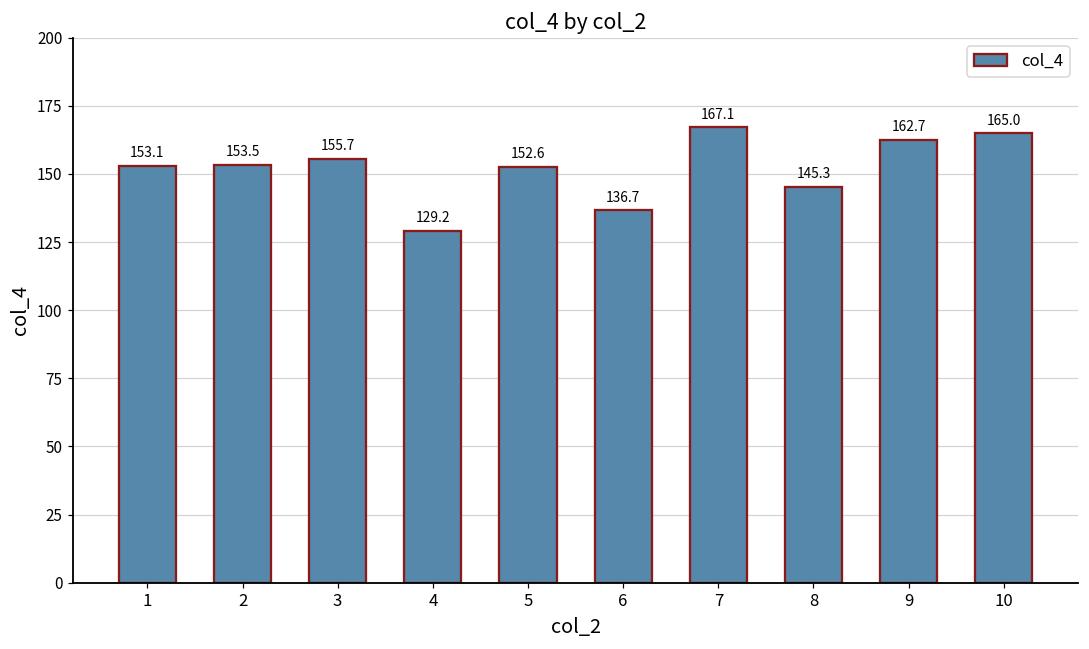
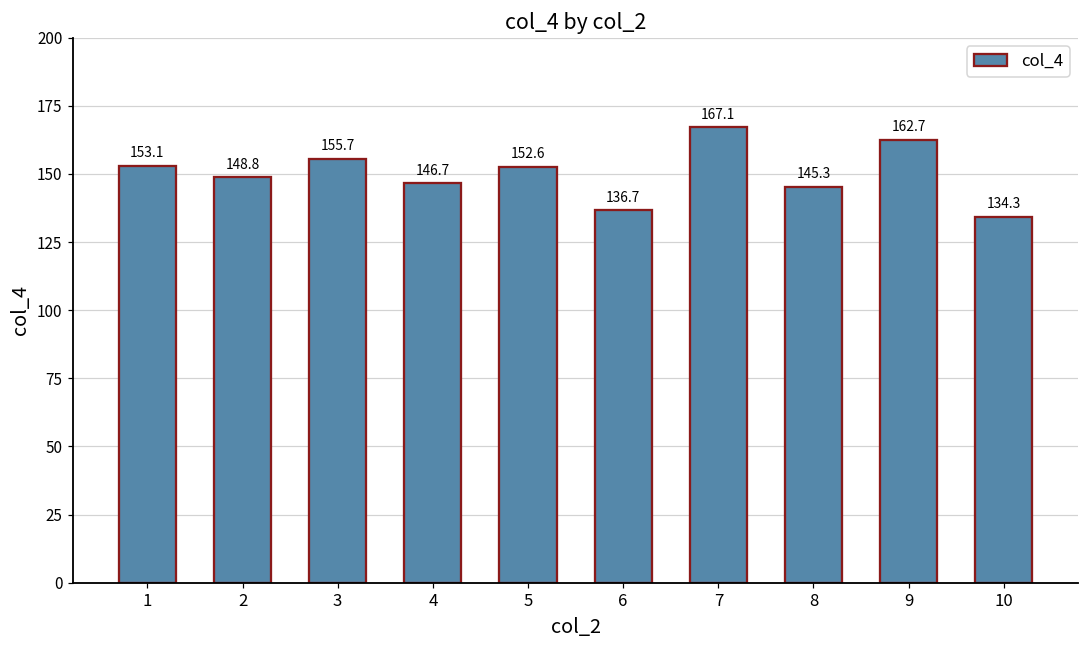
  {
    "1": 153.1,
-   "2": 153.5,
+   "2": 148.8,
    "3": 155.7,
-   "4": 129.2,
+   "4": 146.7,
    "5": 152.6,
    "6": 136.7,
    "7": 167.1,
    "8": 145.3,
    "9": 162.7,
-   "10": 165.0
+   "10": 134.3
  }
